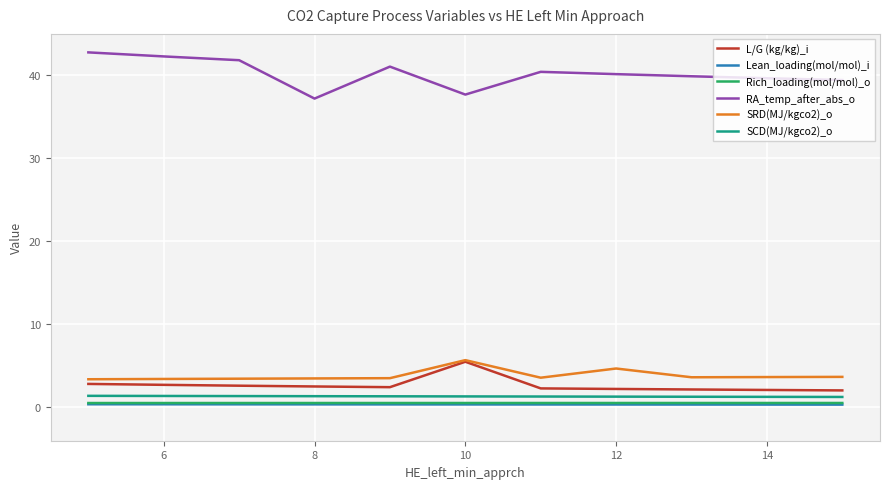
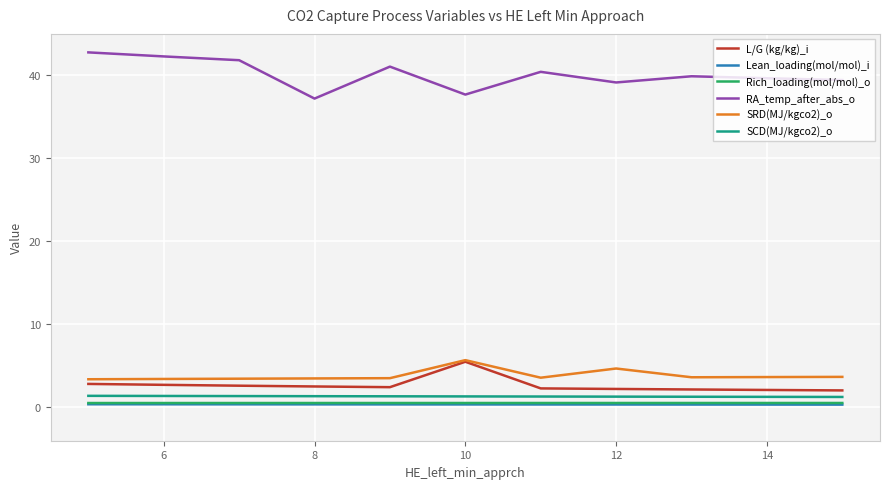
  {
    "L/G (kg/kg)_i": {
      "6": 3,
      "8": 2,
      "12": 2,
      "14": 2
    },
    "RA_temp_after_abs_o": {
      "6": 42,
      "8": 37,
      "10": 38,
-     "12": 40
+     "12": 39
    },
    "SRD(MJ/kgco2)_o": {
      "6": 3,
      "8": 3,
      "12": 5,
      "14": 4
    }
  }
